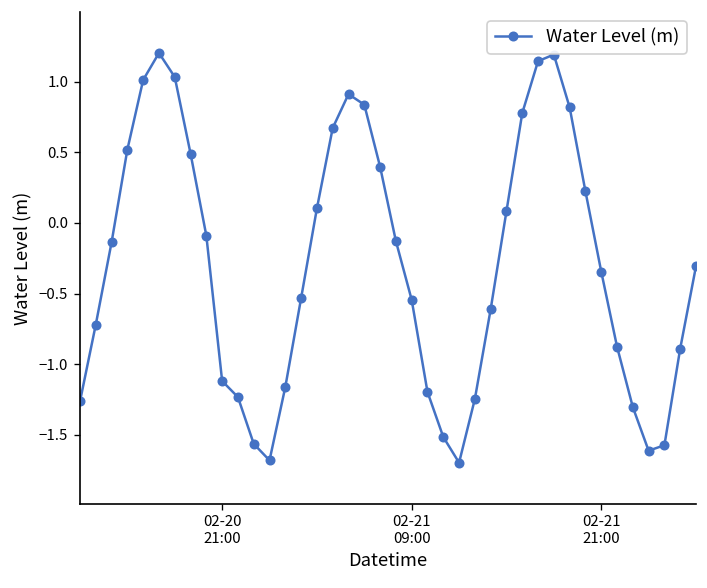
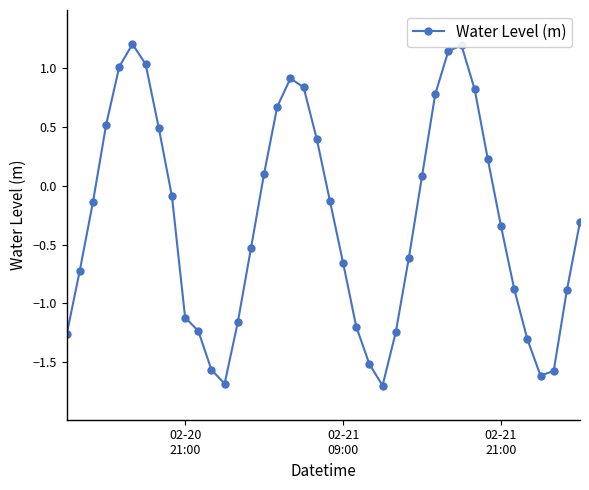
  {
    "02-20 21:00": -1.12,
-   "02-21 09:00": -0.54,
+   "02-21 09:00": -0.65,
    "02-21 21:00": -0.34
  }
